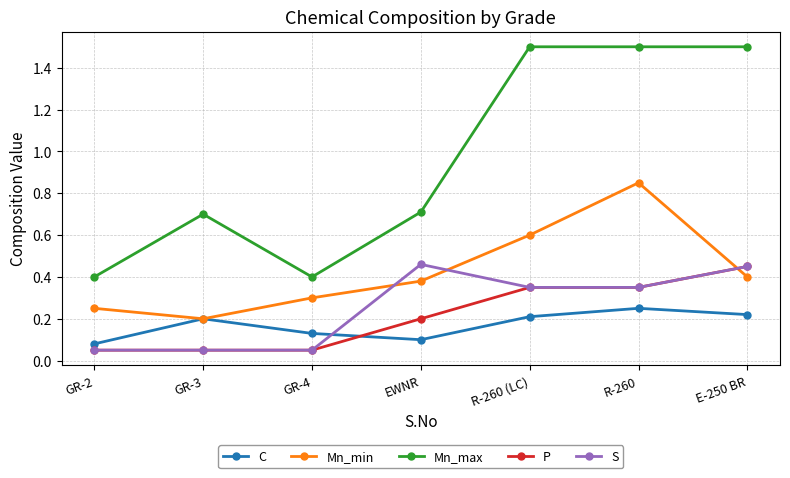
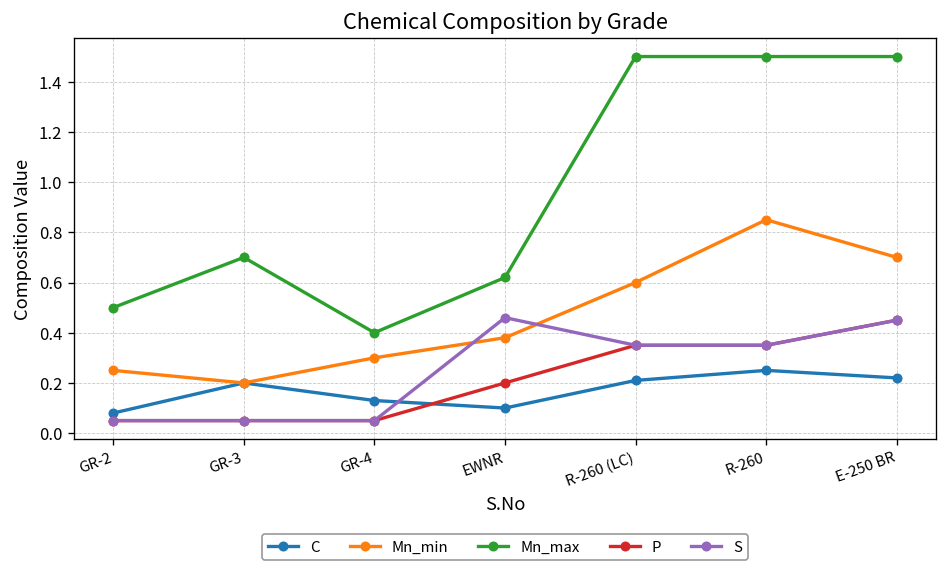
  {
    "C": {
      "GR-2": 0.08,
      "GR-4": 0.13,
      "EWNR": 0.10,
      "R-260 (LC)": 0.21,
      "R-260": 0.25,
      "E-250 BR": 0.22
    },
    "Mn_min": {
      "GR-2": 0.25,
      "GR-4": 0.3,
      "EWNR": 0.38,
      "R-260 (LC)": 0.6,
      "R-260": 0.85,
-     "E-250 BR": 0.4
+     "E-250 BR": 0.7
    },
    "Mn_max": {
-     "GR-2": 0.4,
+     "GR-2": 0.5,
      "GR-3": 0.70,
      "GR-4": 0.40,
-     "EWNR": 0.71,
+     "EWNR": 0.62,
      "R-260 (LC)": 1.50,
      "R-260": 1.50,
      "E-250 BR": 1.50
    },
    "P": {
      "EWNR": 0.20
    },
    "S": {
      "EWNR": 0.46
    }
  }
